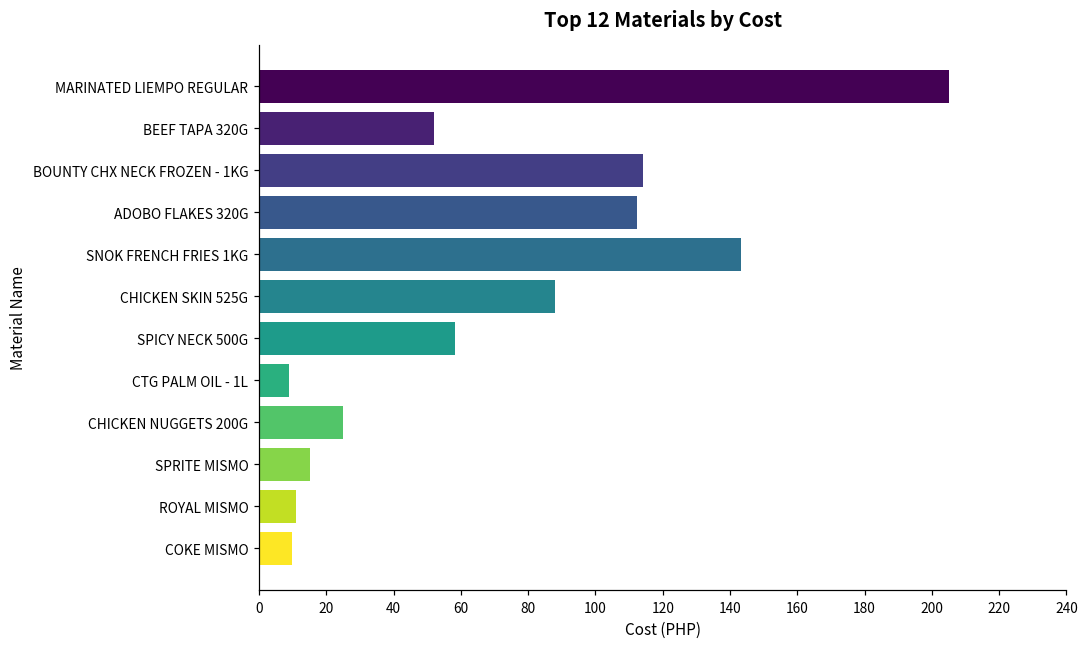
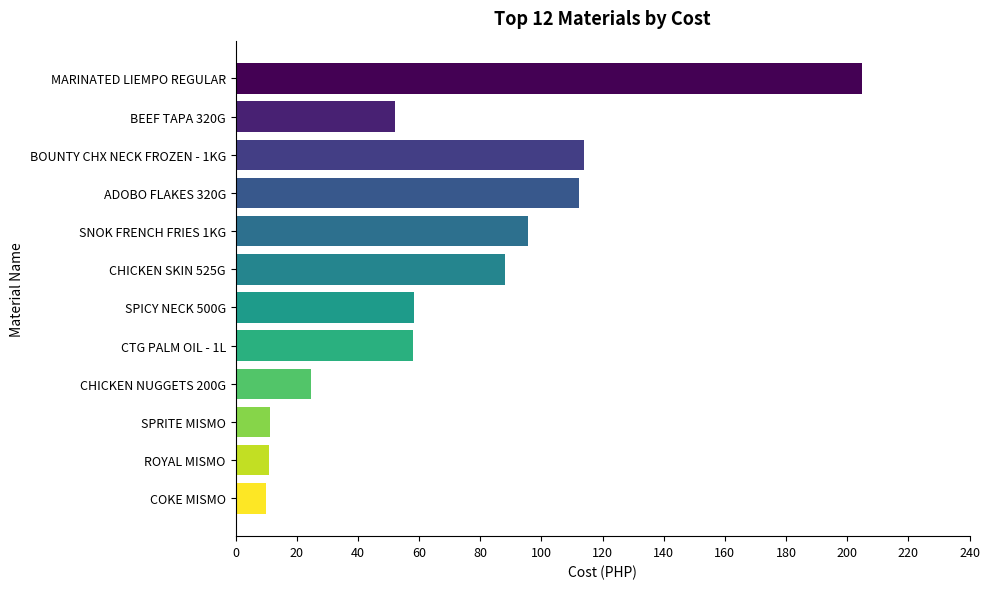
  {
    "MARINATED LIEMPO REGULAR": 205,
    "BEEF TAPA 320G": 52,
    "BOUNTY CHX NECK FROZEN - 1KG": 114,
    "ADOBO FLAKES 320G": 112,
-   "SNOK FRENCH FRIES 1KG": 143,
+   "SNOK FRENCH FRIES 1KG": 96,
    "CHICKEN SKIN 525G": 88,
    "SPICY NECK 500G": 58,
-   "CTG PALM OIL - 1L": 9,
+   "CTG PALM OIL - 1L": 58,
    "CHICKEN NUGGETS 200G": 25,
-   "SPRITE MISMO": 15,
+   "SPRITE MISMO": 11,
    "ROYAL MISMO": 11,
    "COKE MISMO": 10
  }
